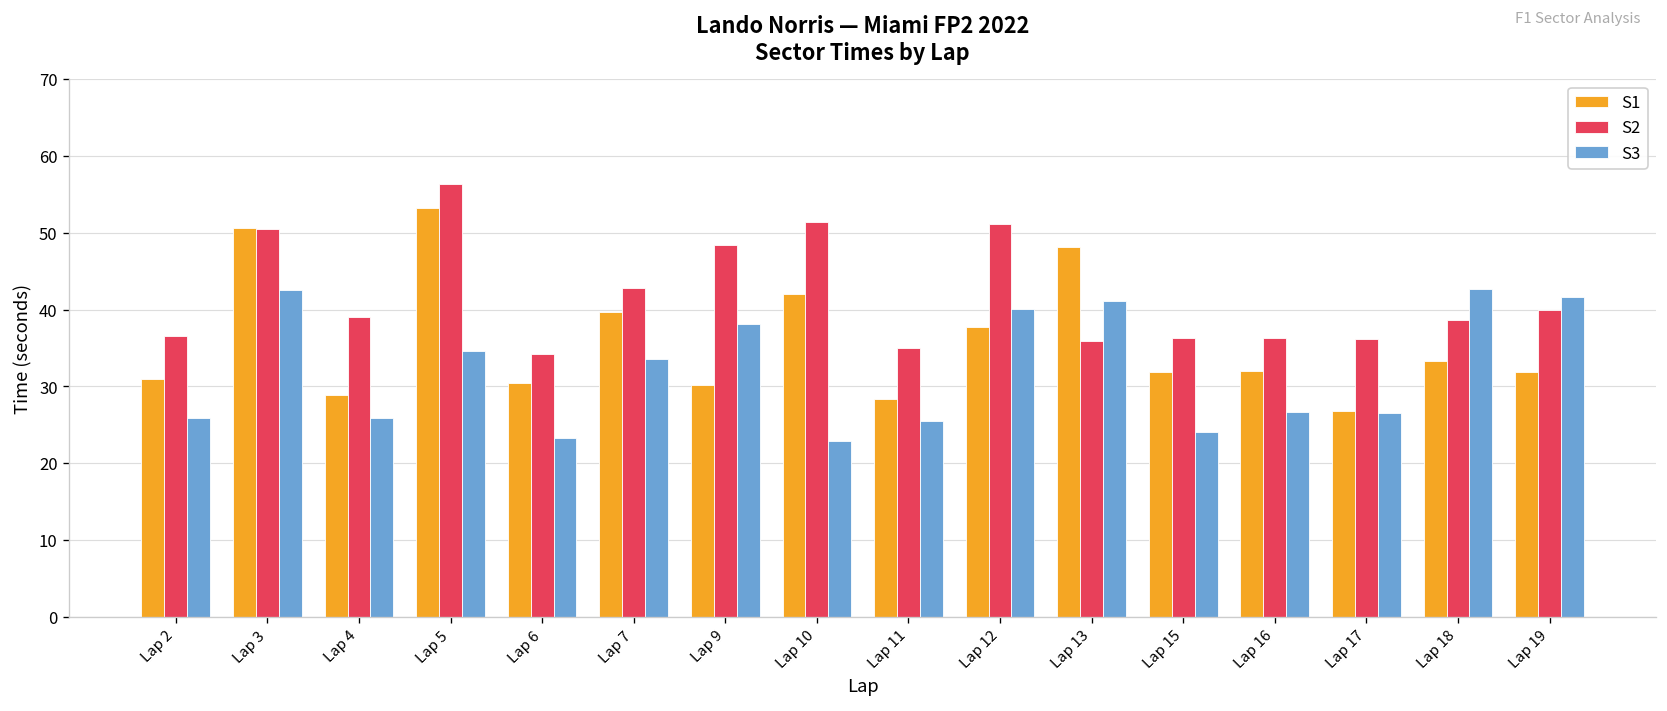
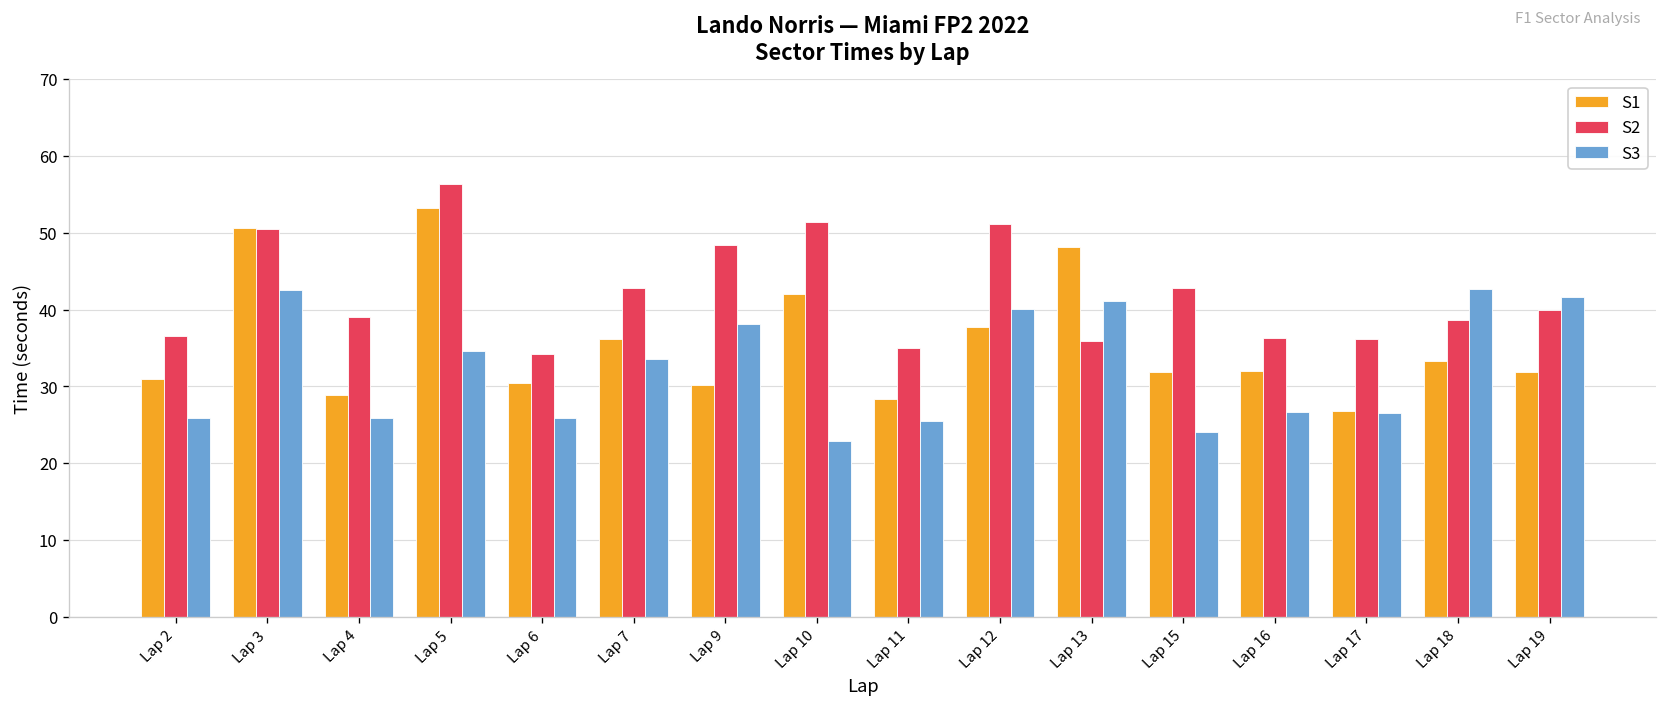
  {
    "S1": {
      "Lap 2": 31,
      "Lap 3": 51,
      "Lap 4": 29,
      "Lap 5": 53,
      "Lap 6": 30,
-     "Lap 7": 40,
+     "Lap 7": 36,
      "Lap 9": 30,
      "Lap 10": 42,
      "Lap 11": 28,
      "Lap 12": 38,
      "Lap 13": 48,
      "Lap 15": 32,
      "Lap 16": 32,
      "Lap 17": 27,
      "Lap 18": 33,
      "Lap 19": 32
    },
    "S2": {
      "Lap 2": 37,
      "Lap 3": 51,
      "Lap 4": 39,
      "Lap 5": 56,
      "Lap 6": 34,
      "Lap 7": 43,
      "Lap 9": 48,
      "Lap 10": 51,
      "Lap 11": 35,
      "Lap 12": 51,
      "Lap 13": 36,
-     "Lap 15": 36,
+     "Lap 15": 43,
      "Lap 16": 36,
      "Lap 17": 36,
      "Lap 18": 39,
      "Lap 19": 40
    },
    "S3": {
      "Lap 2": 26,
      "Lap 3": 43,
      "Lap 4": 26,
      "Lap 5": 35,
-     "Lap 6": 23,
+     "Lap 6": 26,
      "Lap 7": 34,
      "Lap 9": 38,
      "Lap 10": 23,
      "Lap 11": 26,
      "Lap 12": 40,
      "Lap 13": 41,
      "Lap 15": 24,
      "Lap 16": 27,
      "Lap 17": 27,
      "Lap 18": 43,
      "Lap 19": 42
    }
  }
